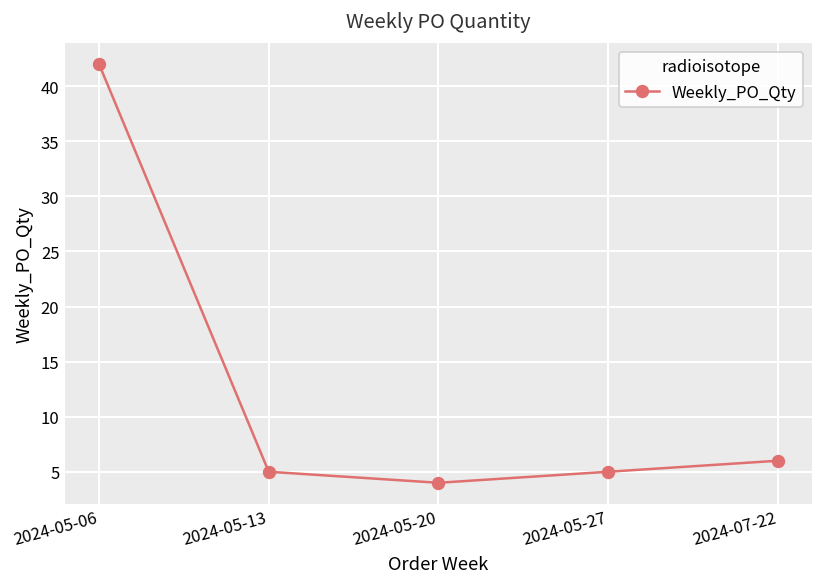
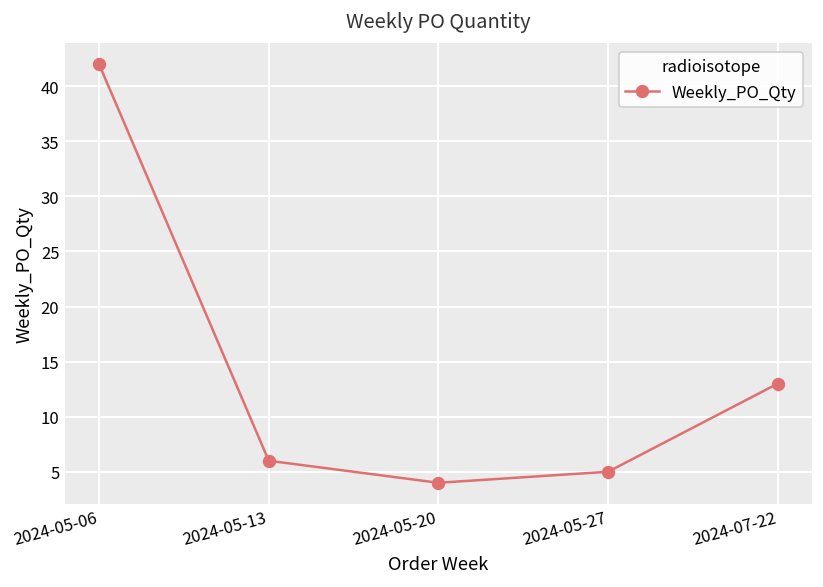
  {
    "2024-05-06": 42,
-   "2024-05-13": 5,
+   "2024-05-13": 6,
    "2024-05-20": 4,
    "2024-05-27": 5,
-   "2024-07-22": 6
+   "2024-07-22": 13
  }
